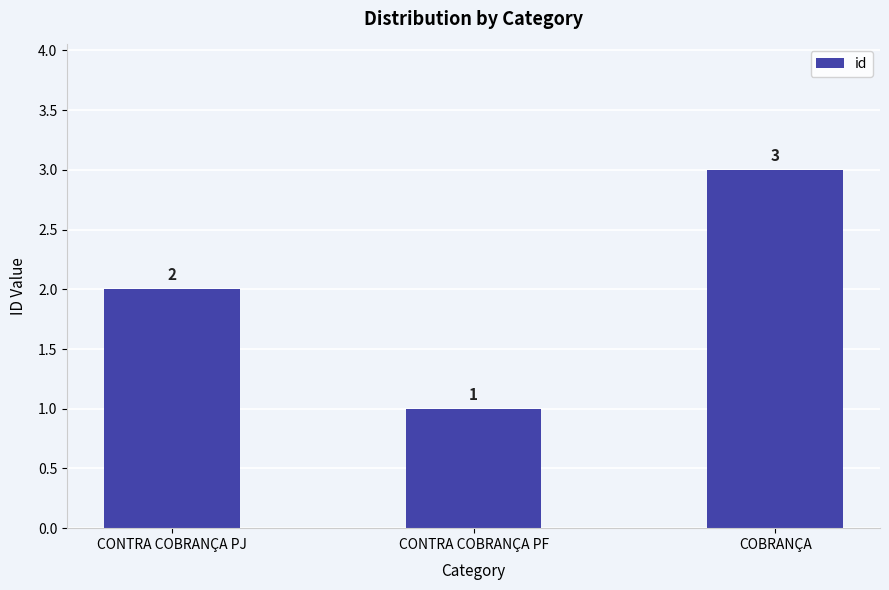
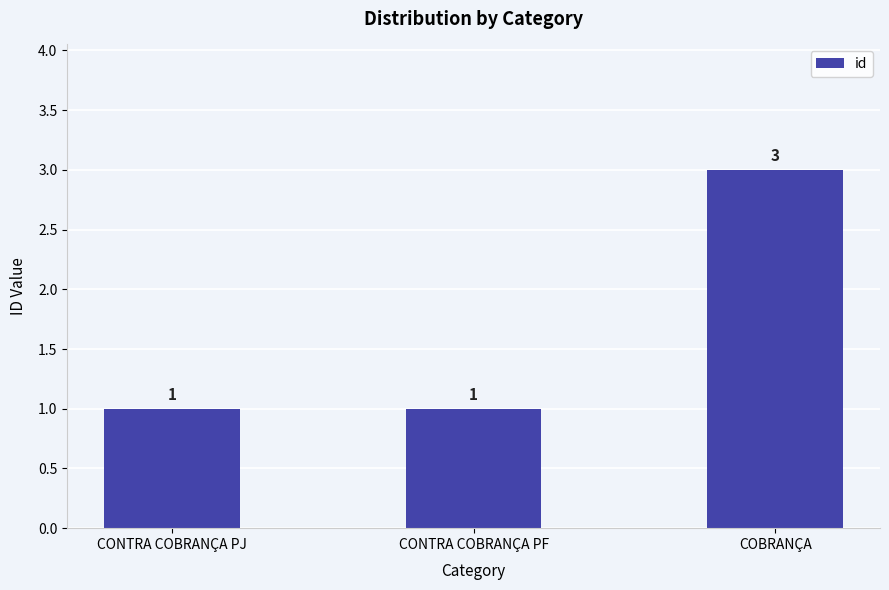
  {
-   "CONTRA COBRANÇA PJ": 2,
+   "CONTRA COBRANÇA PJ": 1,
    "CONTRA COBRANÇA PF": 1,
    "COBRANÇA": 3
  }
